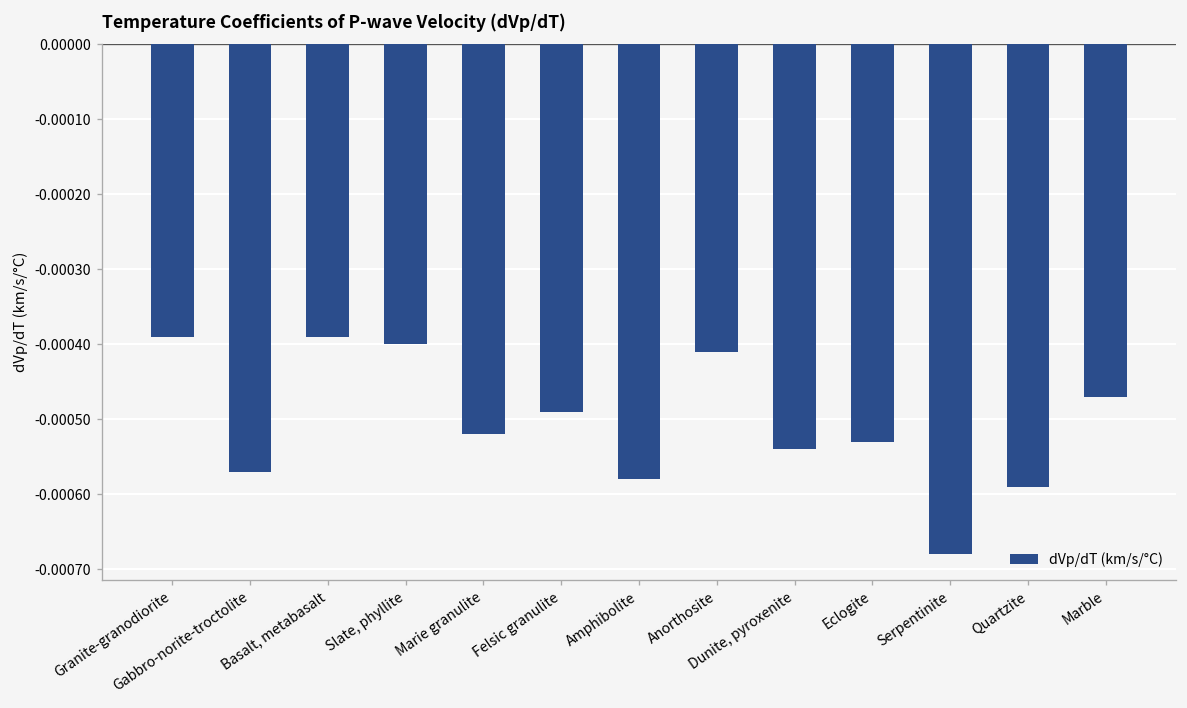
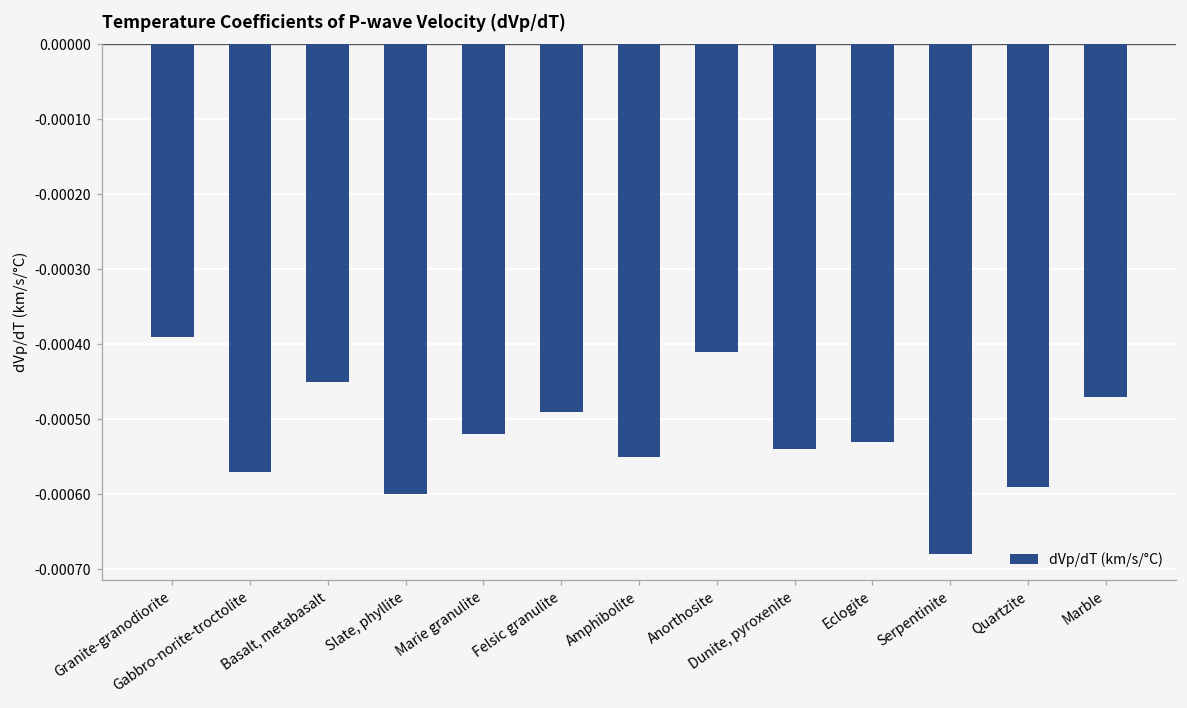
  {
    "Granite-granodiorite": -0.00039,
    "Gabbro-norite-troctolite": -0.00057,
-   "Basalt, metabasalt": -0.00039,
-   "Slate, phyllite": -0.0004,
+   "Basalt, metabasalt": -0.00045,
+   "Slate, phyllite": -0.0006,
    "Marie granulite": -0.00052,
    "Felsic granulite": -0.00049,
-   "Amphibolite": -0.00058,
+   "Amphibolite": -0.00055,
    "Anorthosite": -0.00041,
    "Dunite, pyroxenite": -0.00054,
    "Eclogite": -0.00053,
    "Serpentinite": -0.00068,
    "Quartzite": -0.00059,
    "Marble": -0.00047
  }
